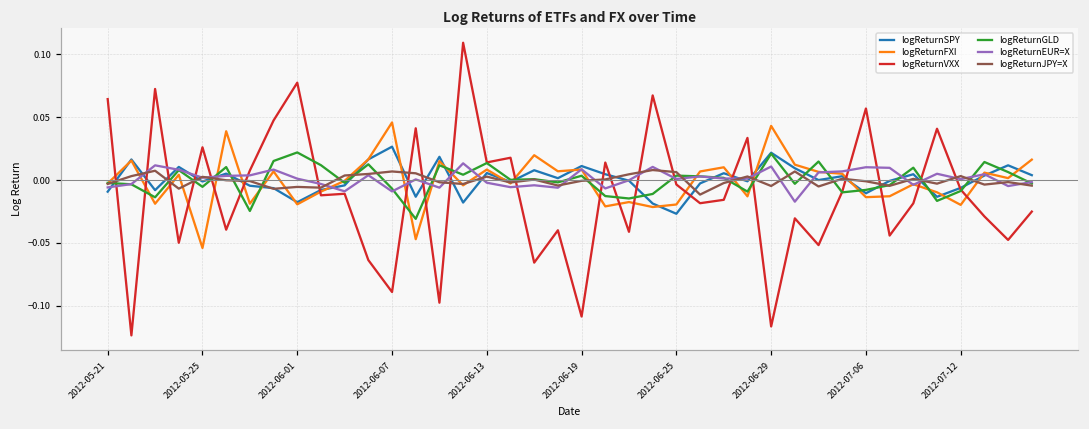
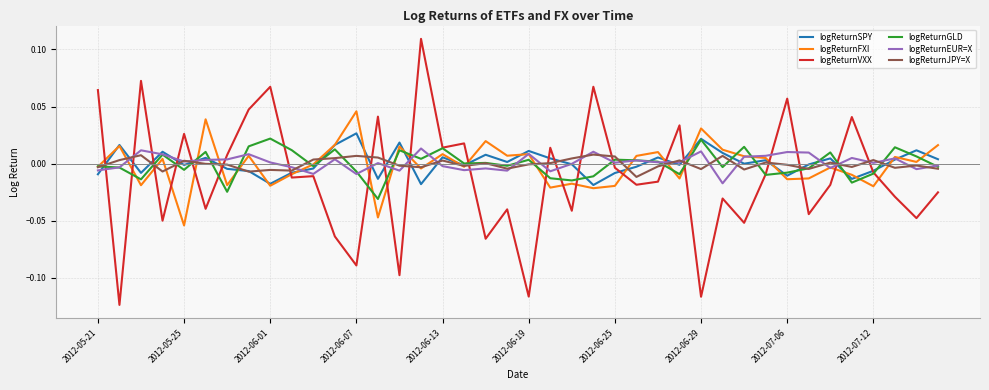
  {
    "logReturnSPY": {
      "2012-05-21": -0.009,
      "2012-05-25": -0.001,
      "2012-06-07": 0.027,
      "2012-06-13": 0.006,
      "2012-06-19": 0.011,
-     "2012-06-25": -0.027,
+     "2012-06-25": -0.008,
      "2012-07-06": -0.011
    },
    "logReturnFXI": {
      "2012-05-25": -0.054,
      "2012-06-07": 0.046,
      "2012-06-13": 0.008,
      "2012-06-25": -0.019,
-     "2012-06-29": 0.043,
+     "2012-06-29": 0.031,
      "2012-07-06": -0.014,
      "2012-07-12": -0.020
    },
    "logReturnVXX": {
      "2012-05-21": 0.064,
      "2012-05-25": 0.026,
-     "2012-06-01": 0.078,
+     "2012-06-01": 0.067,
      "2012-06-07": -0.089,
-     "2012-06-19": -0.109,
+     "2012-06-19": -0.116,
      "2012-06-25": -0.004,
      "2012-06-29": -0.116,
      "2012-07-06": 0.057
    },
    "logReturnGLD": {
      "2012-05-25": -0.005,
      "2012-06-01": 0.022,
      "2012-06-19": 0.003,
      "2012-06-25": 0.004,
      "2012-07-06": -0.008
    },
    "logReturnEUR=X": {
      "2012-05-21": -0.006,
      "2012-06-01": 0.001,
      "2012-06-13": -0.002,
      "2012-06-25": 0.001,
      "2012-06-29": 0.011,
      "2012-07-06": 0.010,
      "2012-07-12": 0.001
    },
    "logReturnJPY=X": {
      "2012-06-01": -0.005,
      "2012-06-07": 0.007,
      "2012-06-13": 0.003,
      "2012-06-19": -0.001,
      "2012-06-25": 0.006,
      "2012-06-29": -0.005,
      "2012-07-06": -0.001,
      "2012-07-12": 0.003
    }
  }
